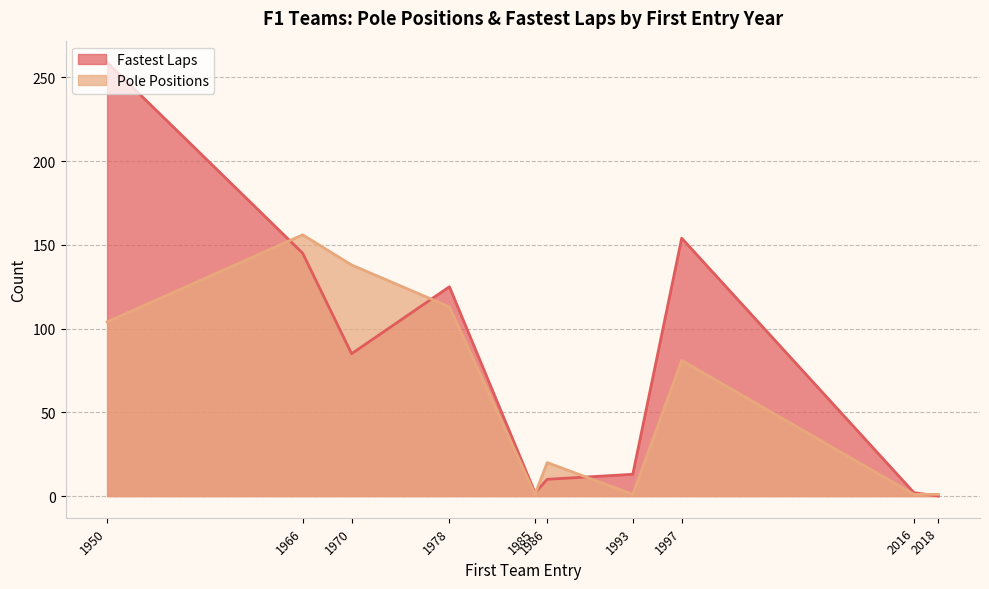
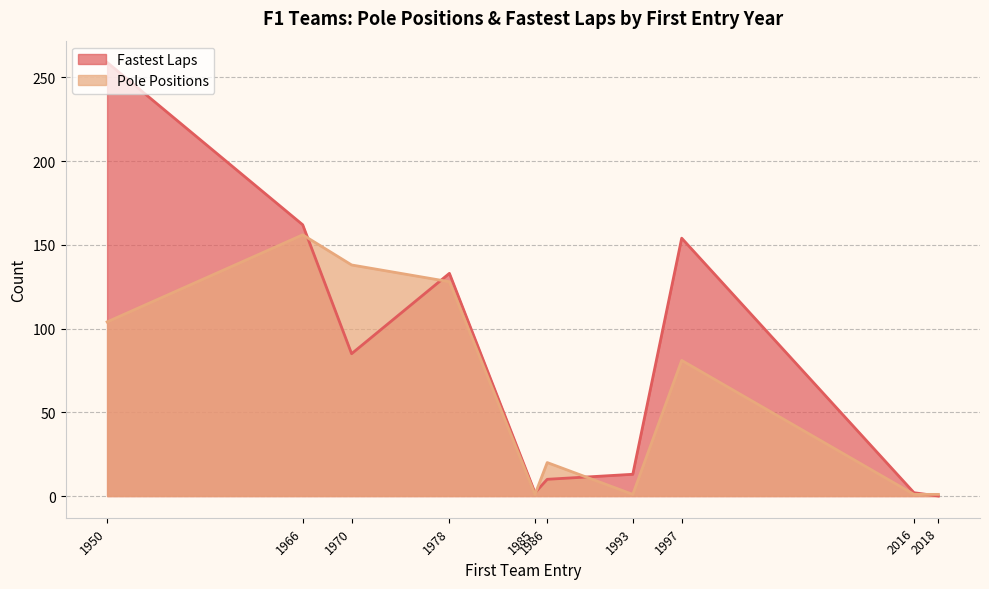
  {
    "Fastest Laps": {
-     "1966": 145,
+     "1966": 162,
      "1970": 85,
-     "1978": 125,
+     "1978": 133,
      "1986": 10,
      "1993": 13,
      "1997": 154
    },
    "Pole Positions": {
      "1950": 104,
      "1966": 156,
      "1970": 138,
-     "1978": 113,
+     "1978": 128,
      "1986": 20,
      "1993": 1,
      "1997": 81
    }
  }
